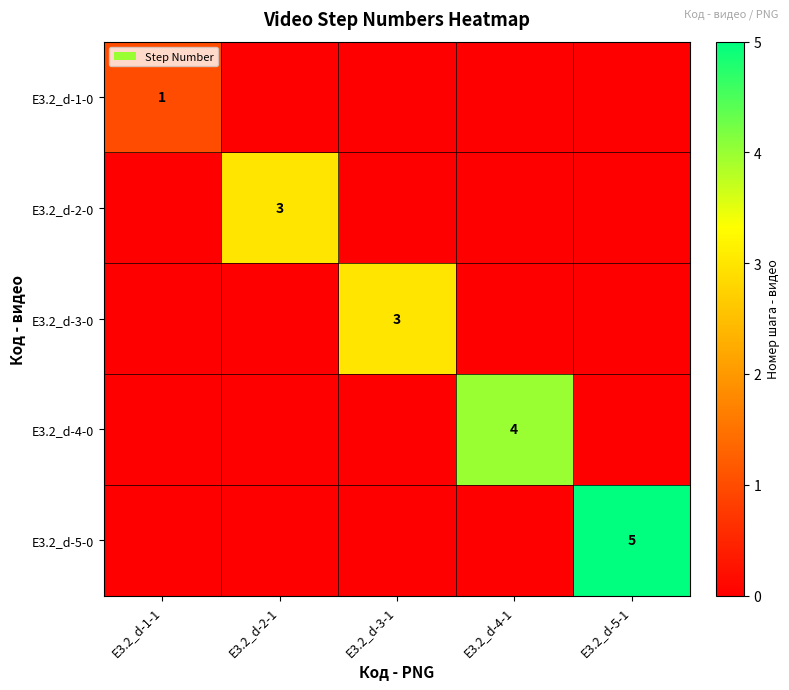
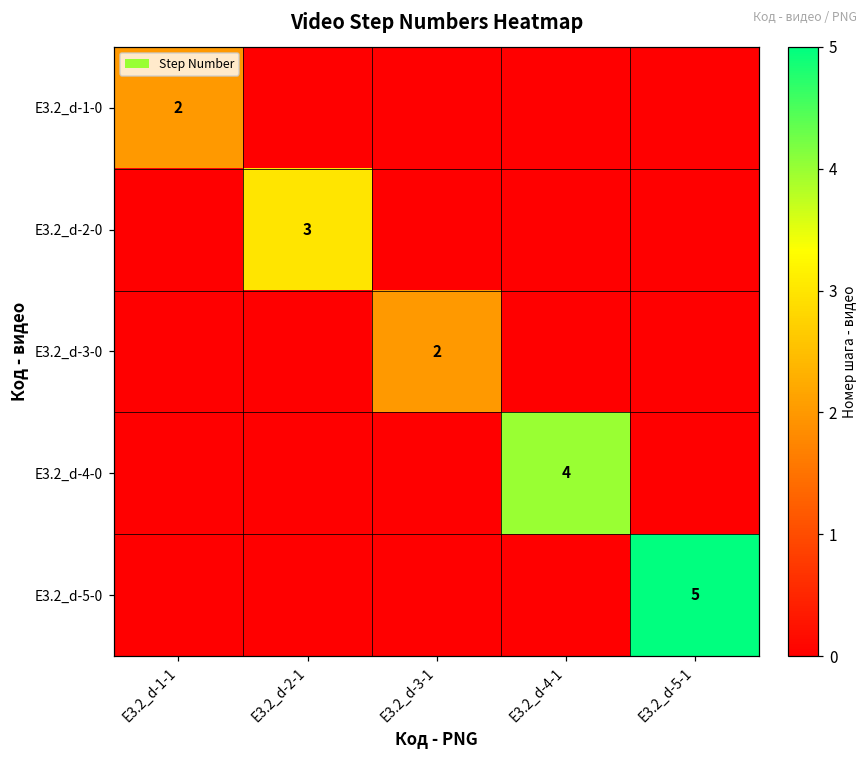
  {
    "E3.2_d-1-0": {
-     "E3.2_d-1-1": 1
+     "E3.2_d-1-1": 2
    },
    "E3.2_d-2-0": {
      "E3.2_d-2-1": 3
    },
    "E3.2_d-3-0": {
-     "E3.2_d-3-1": 3
+     "E3.2_d-3-1": 2
    },
    "E3.2_d-4-0": {
      "E3.2_d-4-1": 4
    },
    "E3.2_d-5-0": {
      "E3.2_d-5-1": 5
    }
  }
